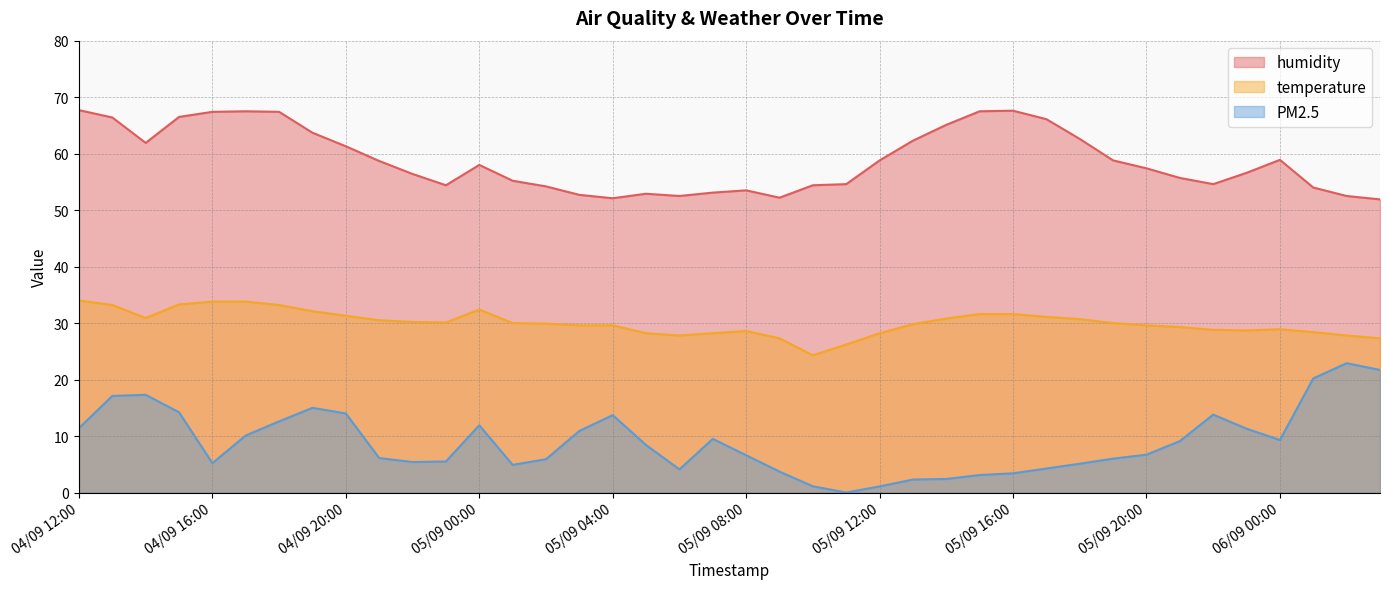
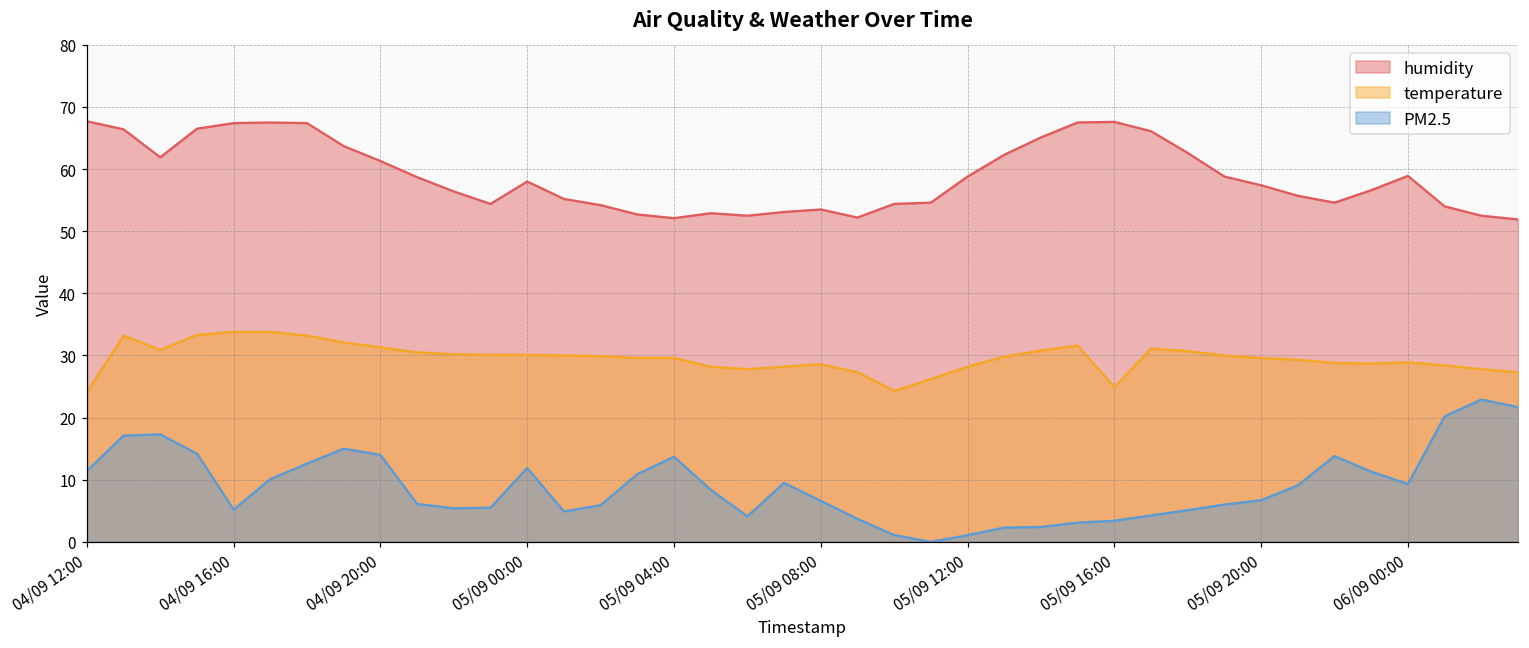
  {
    "humidity": {
      "04/09 12:00": 68,
      "04/09 16:00": 67,
      "04/09 20:00": 61,
      "05/09 00:00": 58,
      "05/09 04:00": 52,
      "05/09 08:00": 54,
      "05/09 12:00": 59,
      "05/09 16:00": 68,
      "05/09 20:00": 57,
      "06/09 00:00": 59
    },
    "temperature": {
-     "04/09 12:00": 34,
+     "04/09 12:00": 24,
      "04/09 16:00": 34,
      "04/09 20:00": 31,
-     "05/09 00:00": 32,
+     "05/09 00:00": 30,
      "05/09 04:00": 30,
      "05/09 08:00": 29,
      "05/09 12:00": 28,
-     "05/09 16:00": 32,
+     "05/09 16:00": 25,
      "05/09 20:00": 30,
      "06/09 00:00": 29
    },
    "PM2.5": {
      "04/09 12:00": 11,
      "04/09 16:00": 5,
      "04/09 20:00": 14,
      "05/09 00:00": 12,
      "05/09 04:00": 14,
      "05/09 08:00": 7,
      "05/09 12:00": 1,
      "05/09 16:00": 3,
      "05/09 20:00": 7,
      "06/09 00:00": 9
    }
  }
